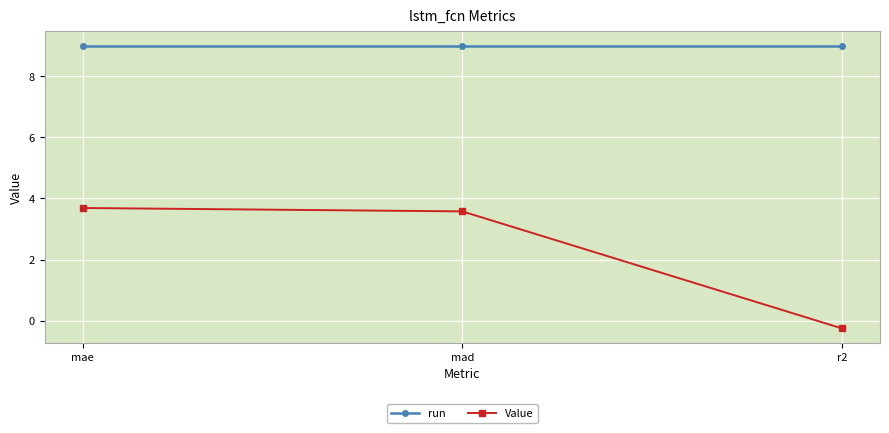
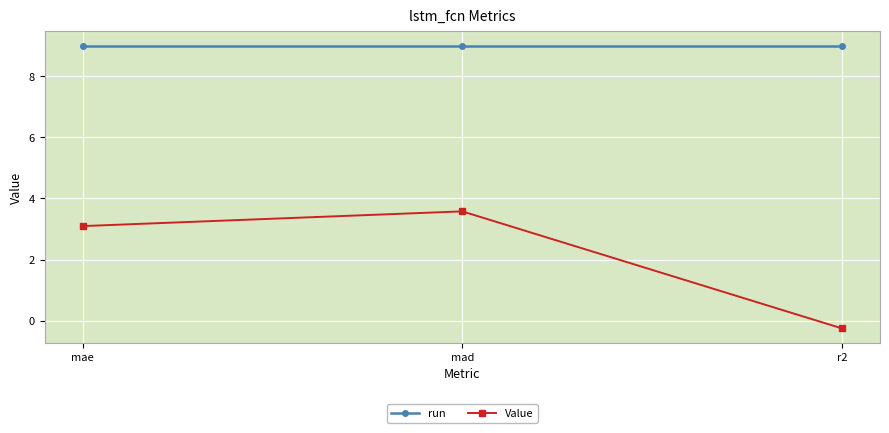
  {
    "run": {
      "mae": 9.0,
      "mad": 9.0,
      "r2": 9.0
    },
    "Value": {
-     "mae": 3.7,
+     "mae": 3.1,
      "mad": 3.6,
      "r2": -0.3
    }
  }
